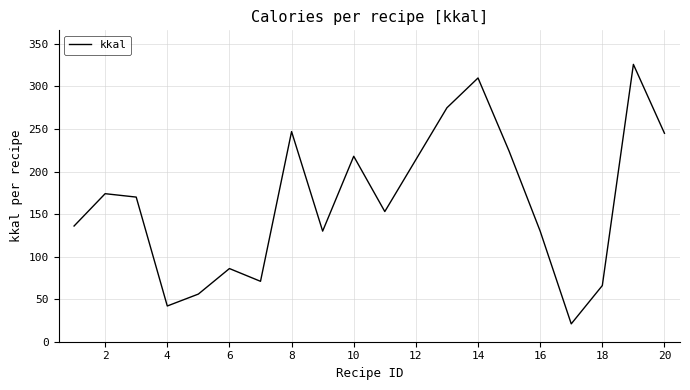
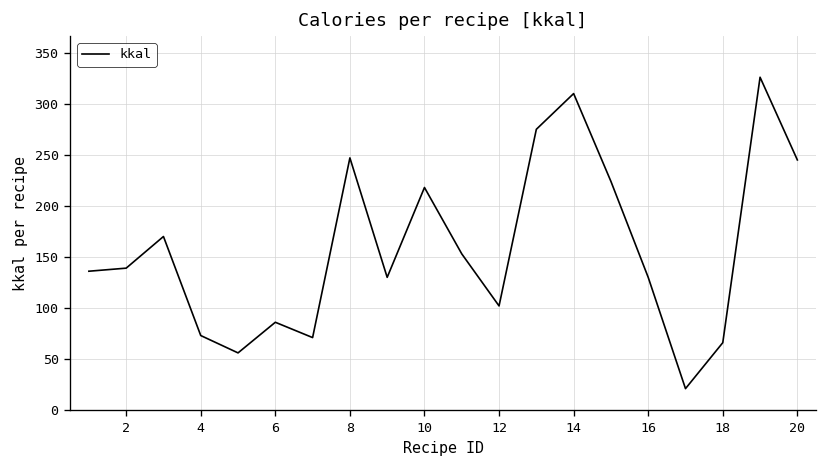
  {
-   "2": 170,
-   "4": 40,
+   "2": 140,
+   "4": 70,
    "6": 90,
    "8": 250,
    "10": 220,
-   "12": 210,
+   "12": 100,
    "14": 310,
    "16": 130,
    "18": 70,
    "20": 250
  }
